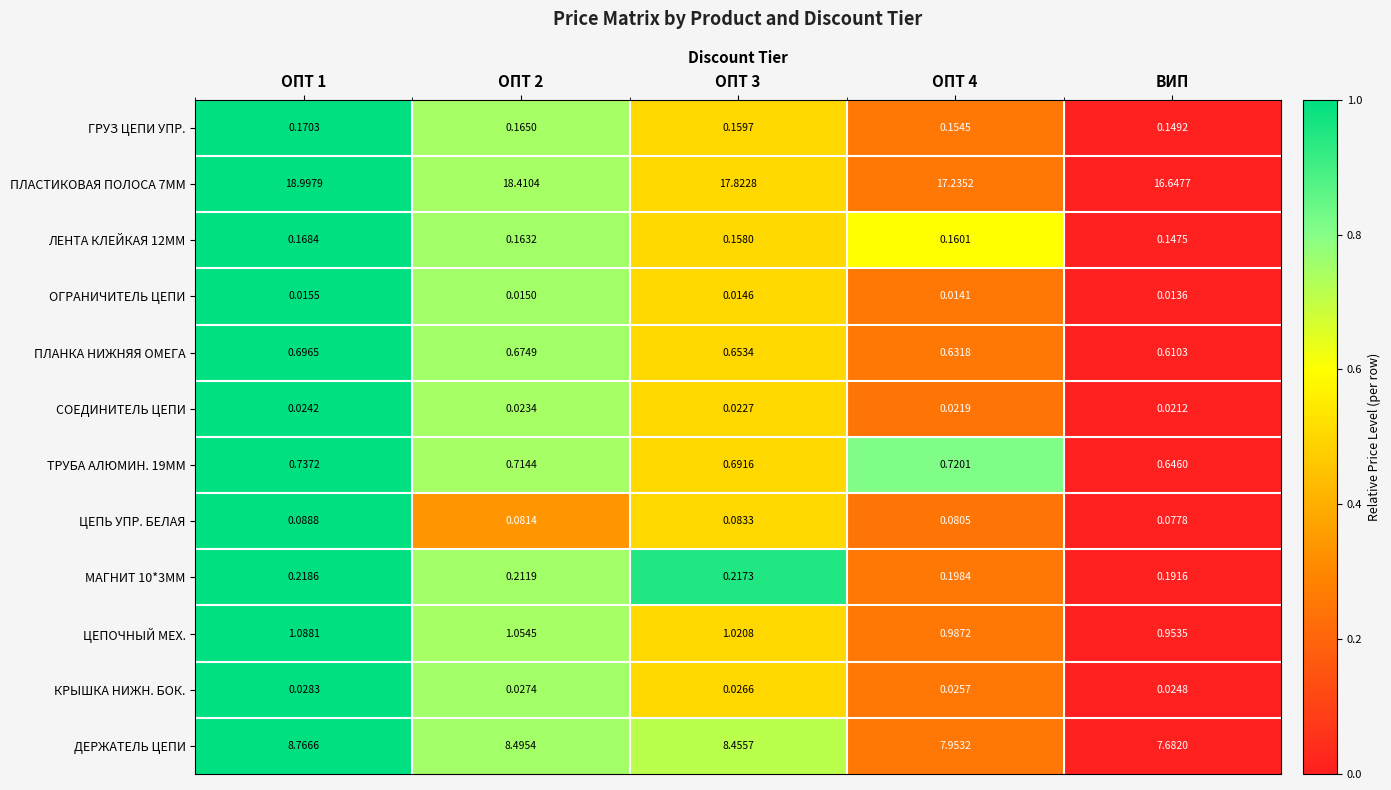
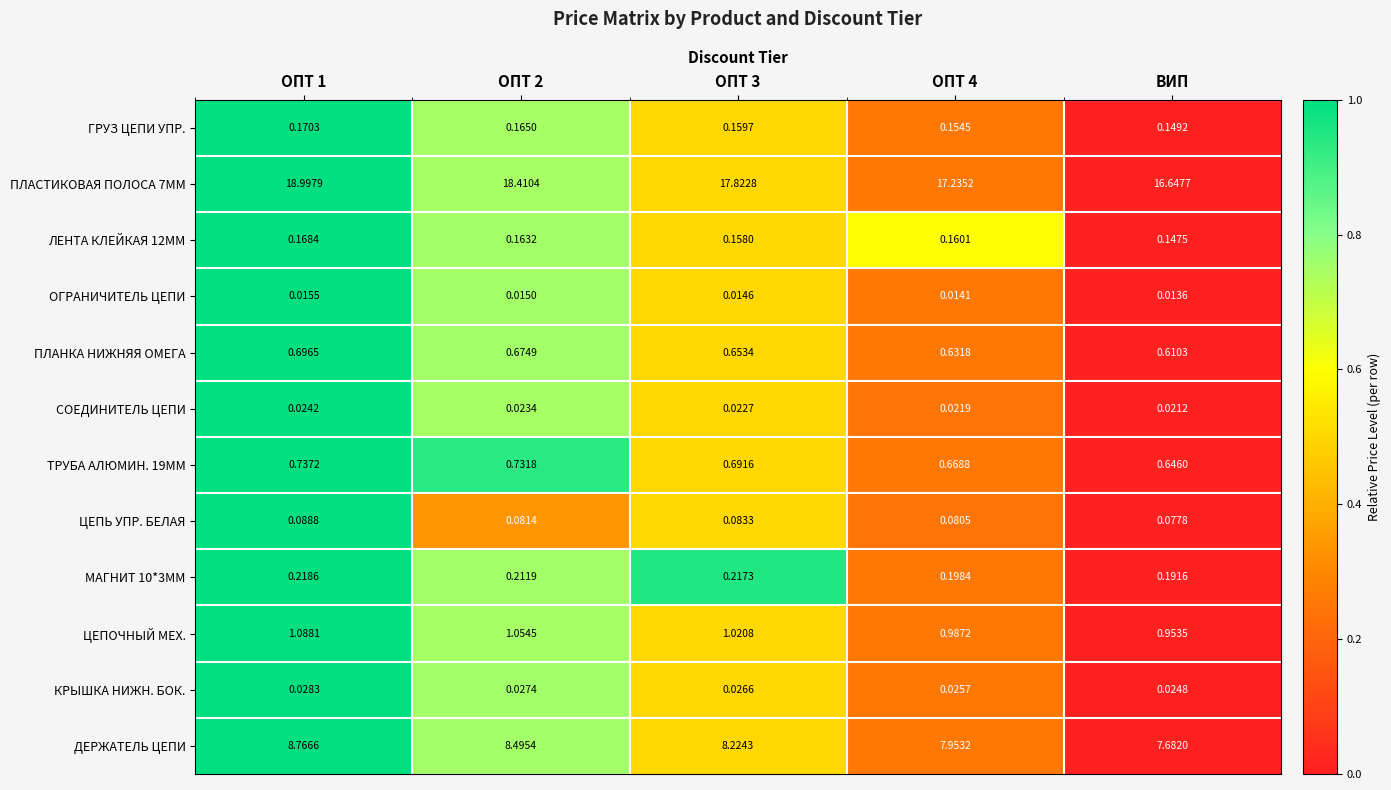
  {
    "ГРУЗ ЦЕПИ УПР.": {
      "ОПТ 1": 0.1703,
      "ОПТ 2": 0.1650,
      "ОПТ 3": 0.1597,
      "ОПТ 4": 0.1545,
      "ВИП": 0.1492
    },
    "ПЛАСТИКОВАЯ ПОЛОСА 7ММ": {
      "ОПТ 1": 18.9979,
      "ОПТ 2": 18.4104,
      "ОПТ 3": 17.8228,
      "ОПТ 4": 17.2352,
      "ВИП": 16.6477
    },
    "ЛЕНТА КЛЕЙКАЯ 12ММ": {
      "ОПТ 1": 0.1684,
      "ОПТ 2": 0.1632,
      "ОПТ 3": 0.1580,
      "ОПТ 4": 0.1601,
      "ВИП": 0.1475
    },
    "ОГРАНИЧИТЕЛЬ ЦЕПИ": {
      "ОПТ 1": 0.0155,
      "ОПТ 2": 0.0150,
      "ОПТ 3": 0.0146,
      "ОПТ 4": 0.0141,
      "ВИП": 0.0136
    },
    "ПЛАНКА НИЖНЯЯ ОМЕГА": {
      "ОПТ 1": 0.6965,
      "ОПТ 2": 0.6749,
      "ОПТ 3": 0.6534,
      "ОПТ 4": 0.6318,
      "ВИП": 0.6103
    },
    "СОЕДИНИТЕЛЬ ЦЕПИ": {
      "ОПТ 1": 0.0242,
      "ОПТ 2": 0.0234,
      "ОПТ 3": 0.0227,
      "ОПТ 4": 0.0219,
      "ВИП": 0.0212
    },
    "ТРУБА АЛЮМИН. 19ММ": {
      "ОПТ 1": 0.7372,
-     "ОПТ 2": 0.7144,
+     "ОПТ 2": 0.7318,
      "ОПТ 3": 0.6916,
-     "ОПТ 4": 0.7201,
+     "ОПТ 4": 0.6688,
      "ВИП": 0.6460
    },
    "ЦЕПЬ УПР. БЕЛАЯ": {
      "ОПТ 1": 0.0888,
      "ОПТ 2": 0.0814,
      "ОПТ 3": 0.0833,
      "ОПТ 4": 0.0805,
      "ВИП": 0.0778
    },
    "МАГНИТ 10*3ММ": {
      "ОПТ 1": 0.2186,
      "ОПТ 2": 0.2119,
      "ОПТ 3": 0.2173,
      "ОПТ 4": 0.1984,
      "ВИП": 0.1916
    },
    "ЦЕПОЧНЫЙ МЕХ.": {
      "ОПТ 1": 1.0881,
      "ОПТ 2": 1.0545,
      "ОПТ 3": 1.0208,
      "ОПТ 4": 0.9872,
      "ВИП": 0.9535
    },
    "КРЫШКА НИЖН. БОК.": {
      "ОПТ 1": 0.0283,
      "ОПТ 2": 0.0274,
      "ОПТ 3": 0.0266,
      "ОПТ 4": 0.0257,
      "ВИП": 0.0248
    },
    "ДЕРЖАТЕЛЬ ЦЕПИ": {
      "ОПТ 1": 8.7666,
      "ОПТ 2": 8.4954,
-     "ОПТ 3": 8.4557,
+     "ОПТ 3": 8.2243,
      "ОПТ 4": 7.9532,
      "ВИП": 7.6820
    }
  }
